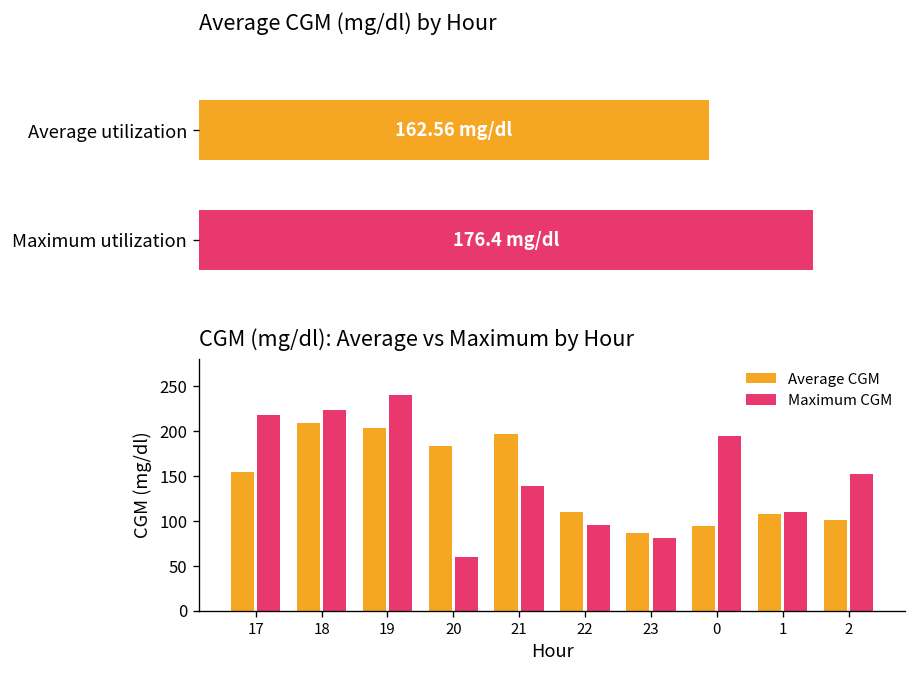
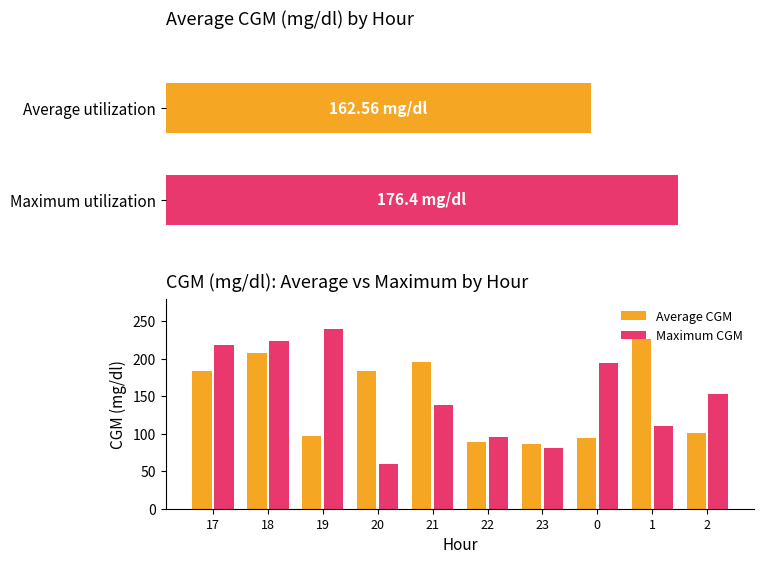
  {
    "CGM (mg/dl): Average vs Maximum by Hour": {
      "Average CGM": {
-       "17": 150,
+       "17": 180,
        "18": 210,
-       "19": 200,
+       "19": 100,
        "20": 180,
        "21": 200,
-       "22": 110,
+       "22": 90,
        "23": 90,
        "0": 90,
-       "1": 110,
+       "1": 230,
        "2": 100
      },
      "Maximum CGM": {
        "17": 220,
        "18": 220,
        "19": 240,
        "20": 60,
        "21": 140,
        "22": 100,
        "23": 80,
        "0": 190,
        "1": 110,
        "2": 150
      }
    }
  }
